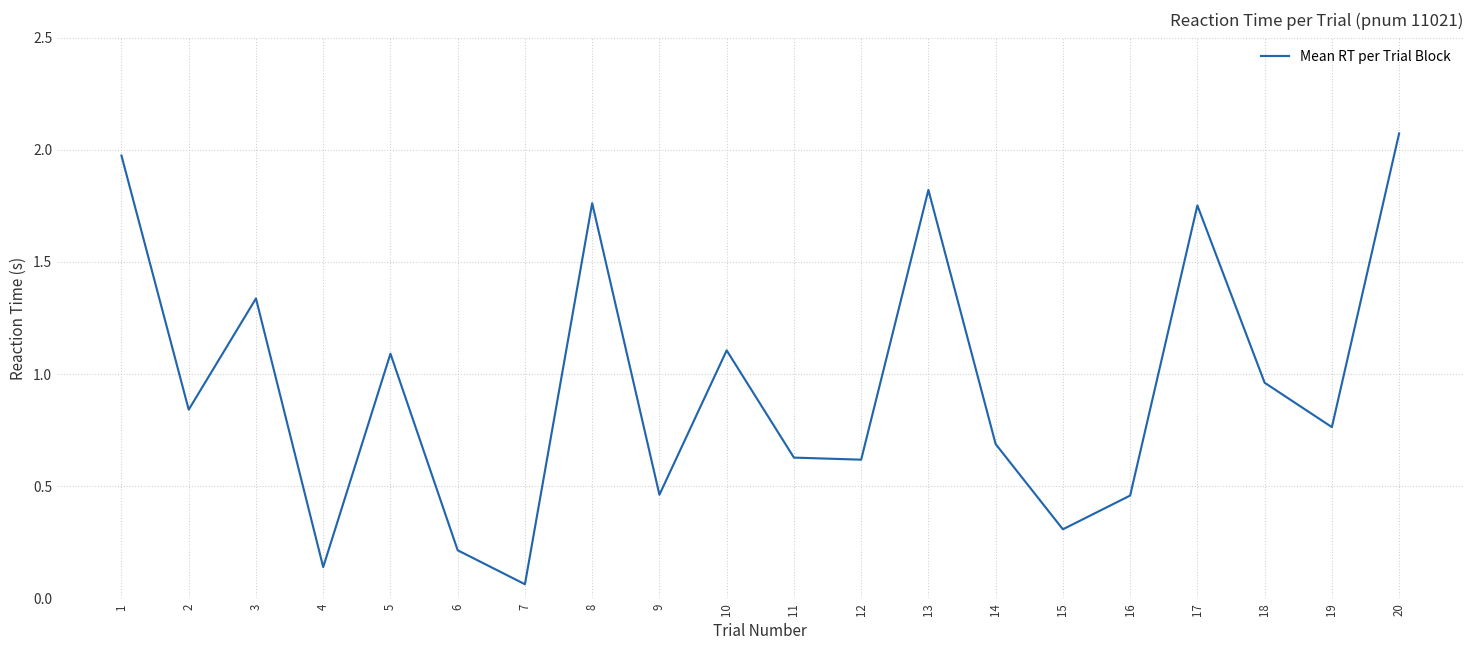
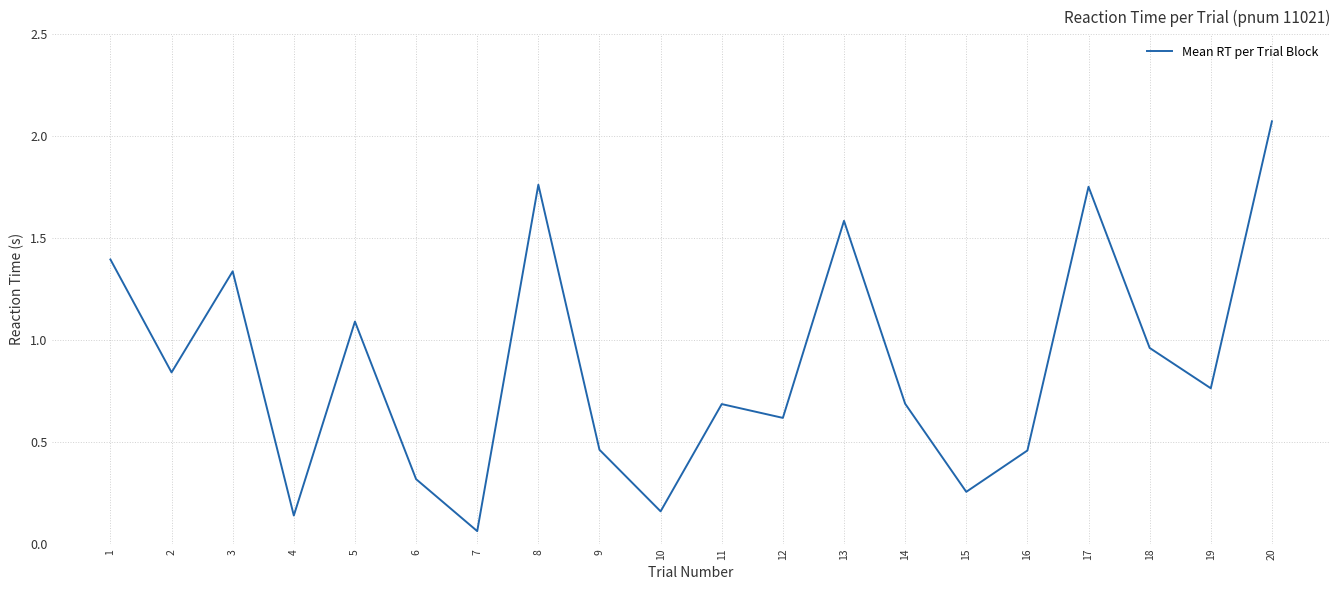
  {
-   "1": 1.97,
+   "1": 1.40,
    "2": 0.84,
    "3": 1.34,
    "4": 0.14,
    "5": 1.09,
-   "6": 0.21,
+   "6": 0.32,
    "7": 0.06,
    "8": 1.76,
    "9": 0.46,
-   "10": 1.11,
-   "11": 0.63,
+   "10": 0.16,
+   "11": 0.69,
    "12": 0.62,
-   "13": 1.82,
+   "13": 1.59,
    "14": 0.69,
-   "15": 0.31,
+   "15": 0.26,
    "16": 0.46,
    "17": 1.75,
    "18": 0.96,
    "19": 0.76,
    "20": 2.07
  }
